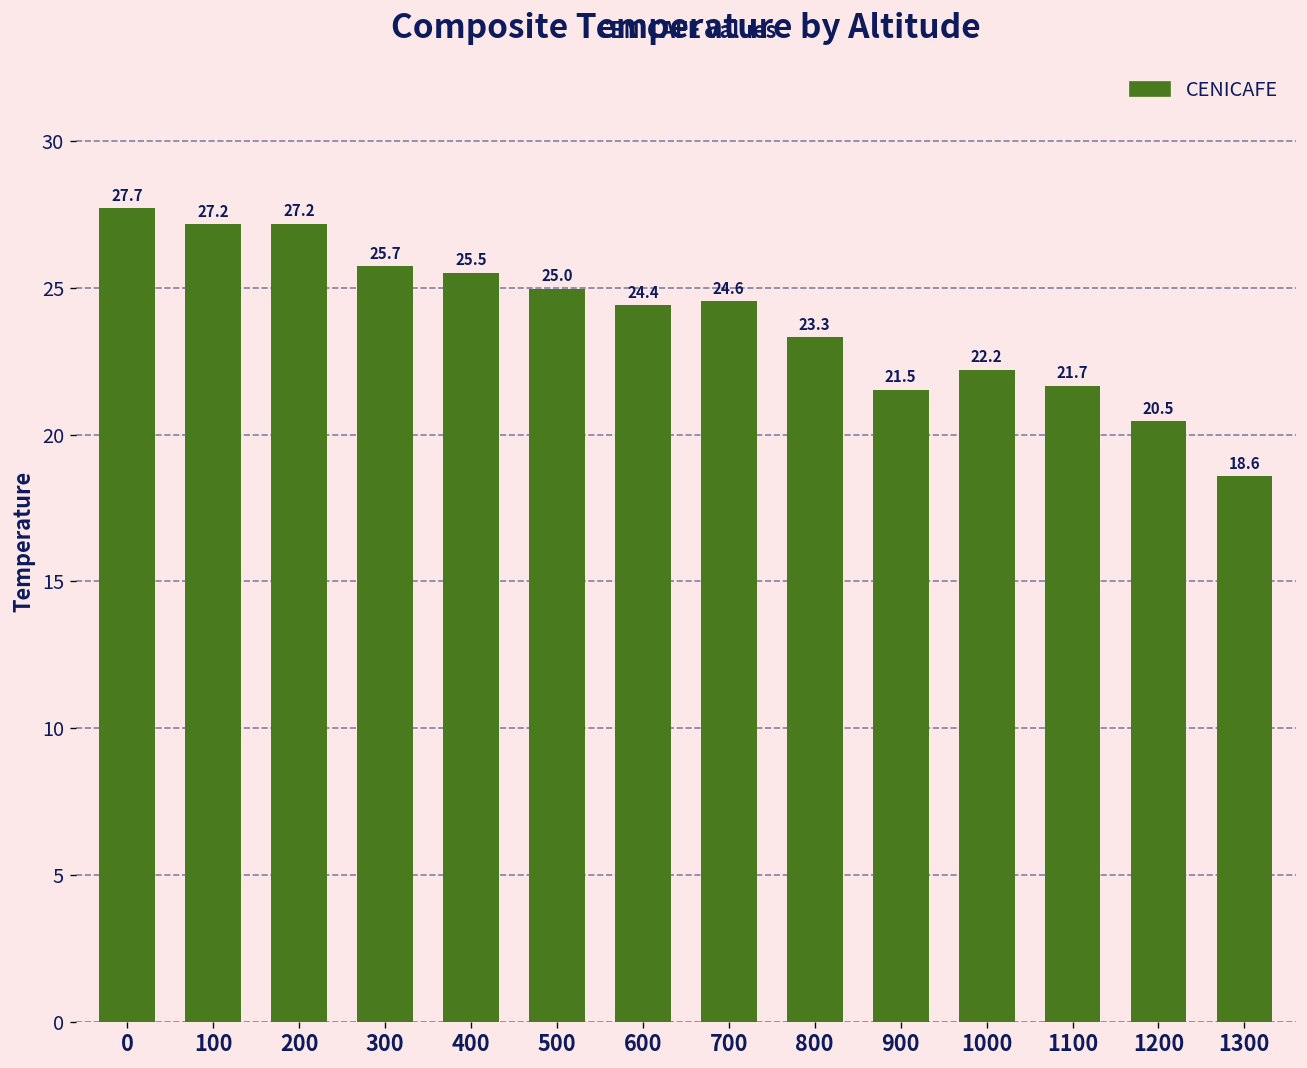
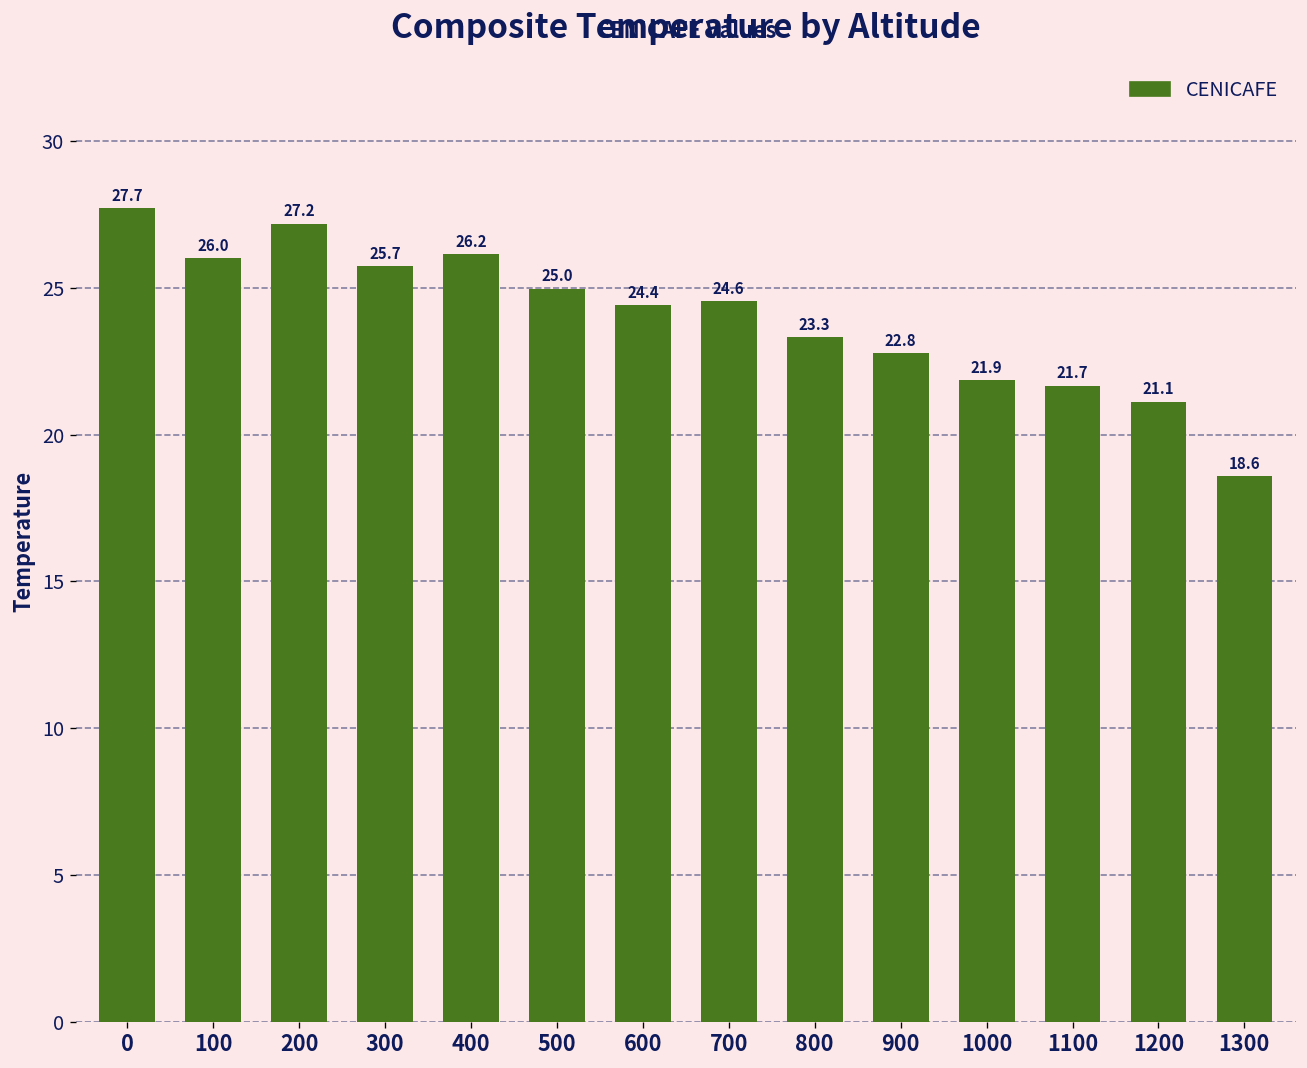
  {
    "0": 27.7,
-   "100": 27.2,
+   "100": 26.0,
    "200": 27.2,
    "300": 25.7,
-   "400": 25.5,
+   "400": 26.2,
    "500": 25.0,
    "600": 24.4,
    "700": 24.6,
    "800": 23.3,
-   "900": 21.5,
-   "1000": 22.2,
+   "900": 22.8,
+   "1000": 21.9,
    "1100": 21.7,
-   "1200": 20.5,
+   "1200": 21.1,
    "1300": 18.6
  }
